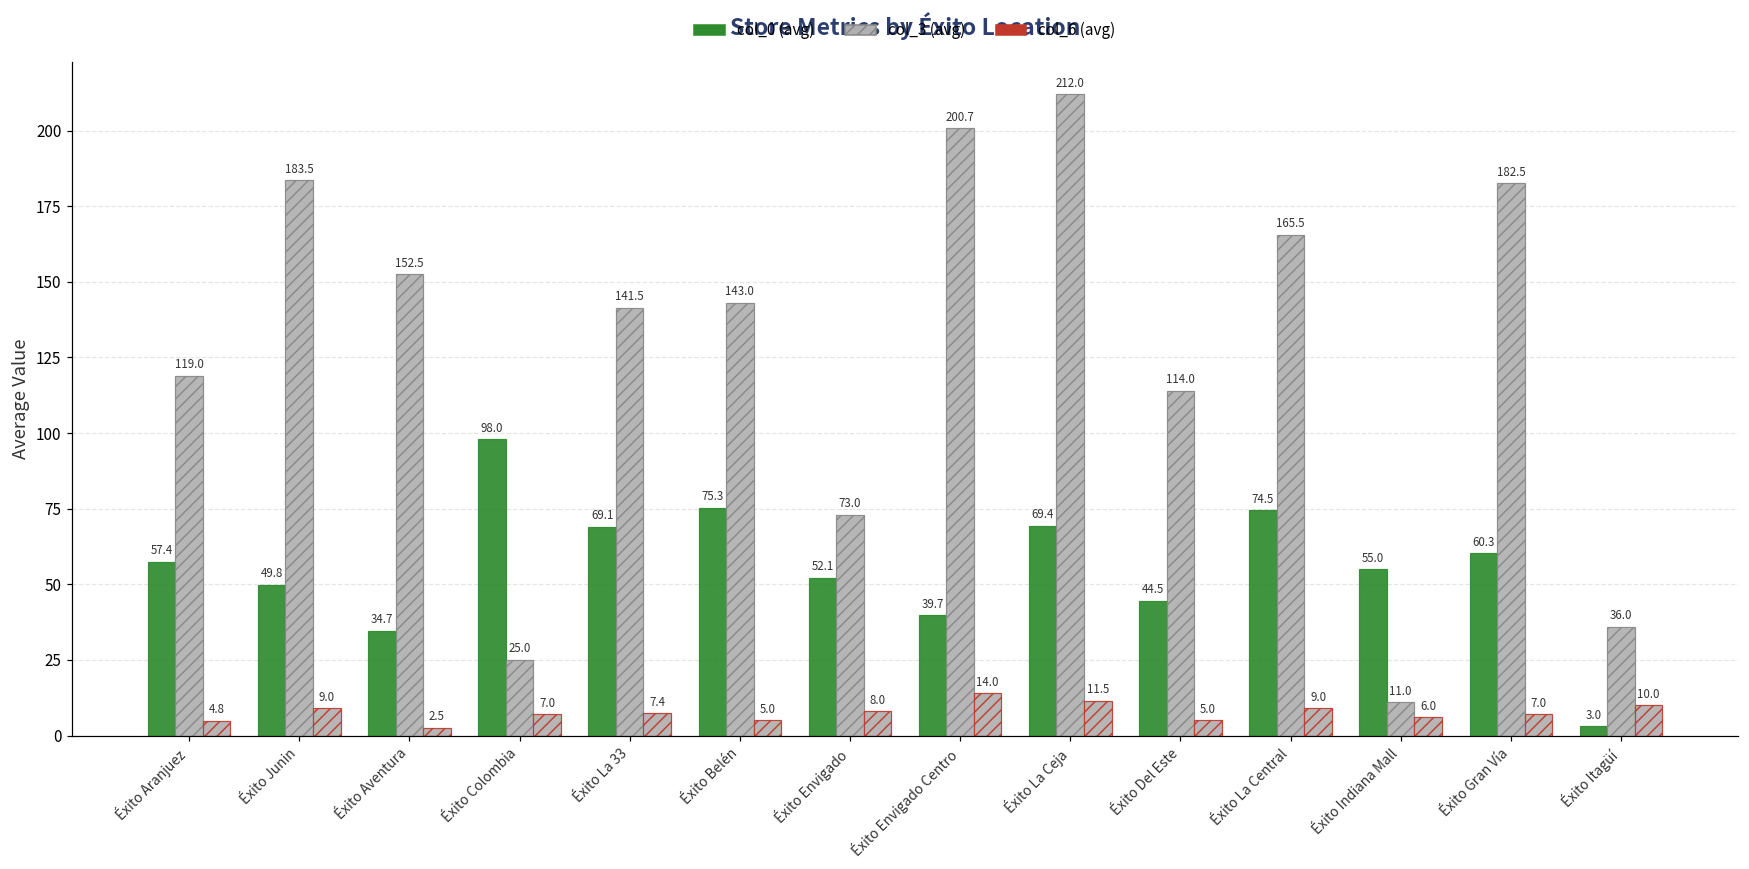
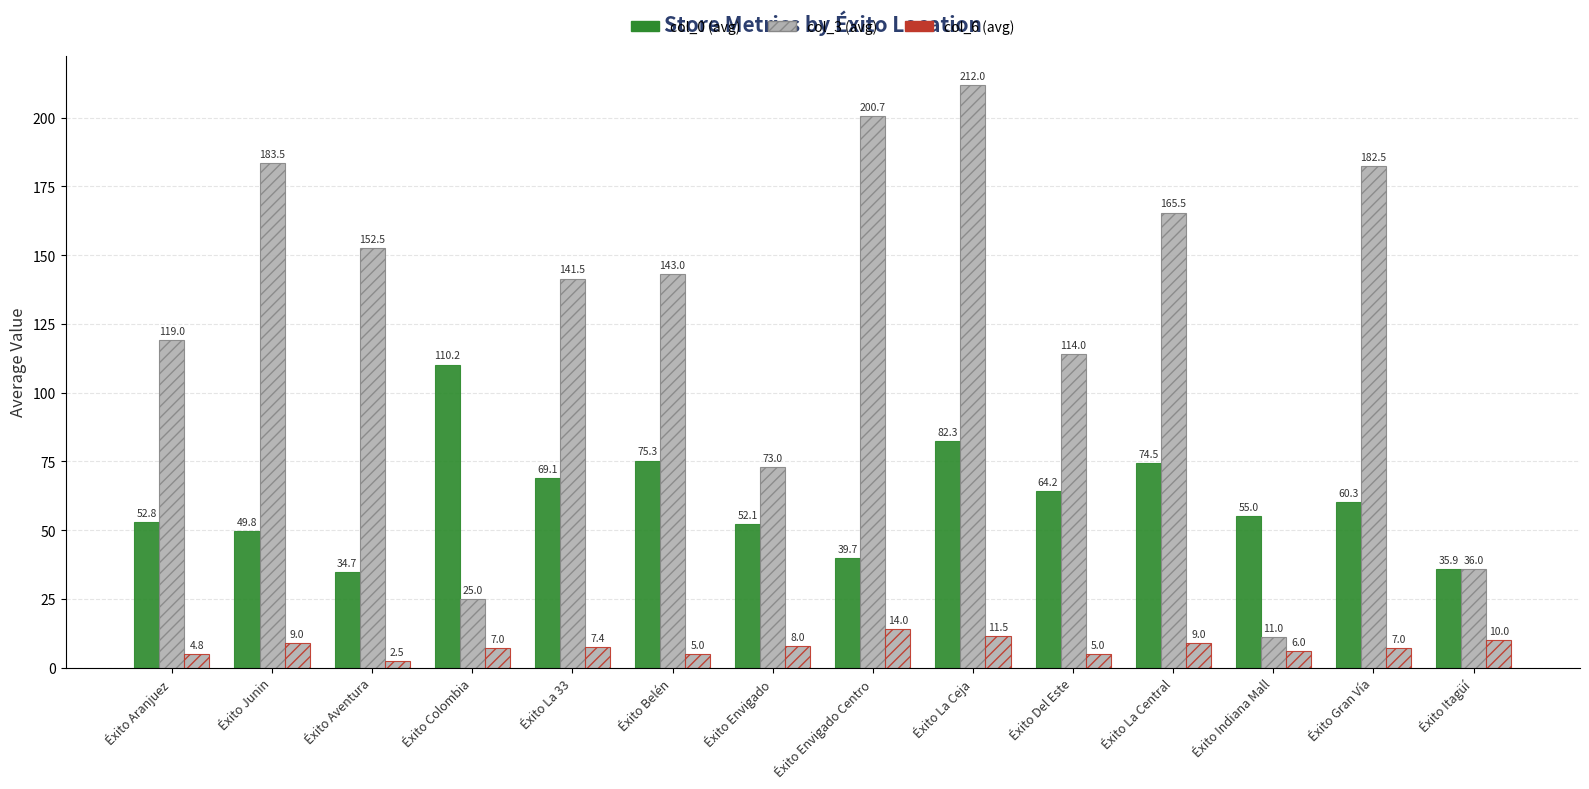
  {
    "col_0 (avg)": {
-     "Éxito Aranjuez": 57.4,
+     "Éxito Aranjuez": 52.8,
      "Éxito Junin": 49.8,
      "Éxito Aventura": 34.7,
-     "Éxito Colombia": 98.0,
+     "Éxito Colombia": 110.2,
      "Éxito La 33": 69.1,
      "Éxito Belén": 75.3,
      "Éxito Envigado": 52.1,
      "Éxito Envigado Centro": 39.7,
-     "Éxito La Ceja": 69.4,
-     "Éxito Del Este": 44.5,
+     "Éxito La Ceja": 82.3,
+     "Éxito Del Este": 64.2,
      "Éxito La Central": 74.5,
      "Éxito Indiana Mall": 55.0,
      "Éxito Gran Vía": 60.3,
-     "Éxito Itagüí": 3.0
+     "Éxito Itagüí": 35.9
    }
  }
